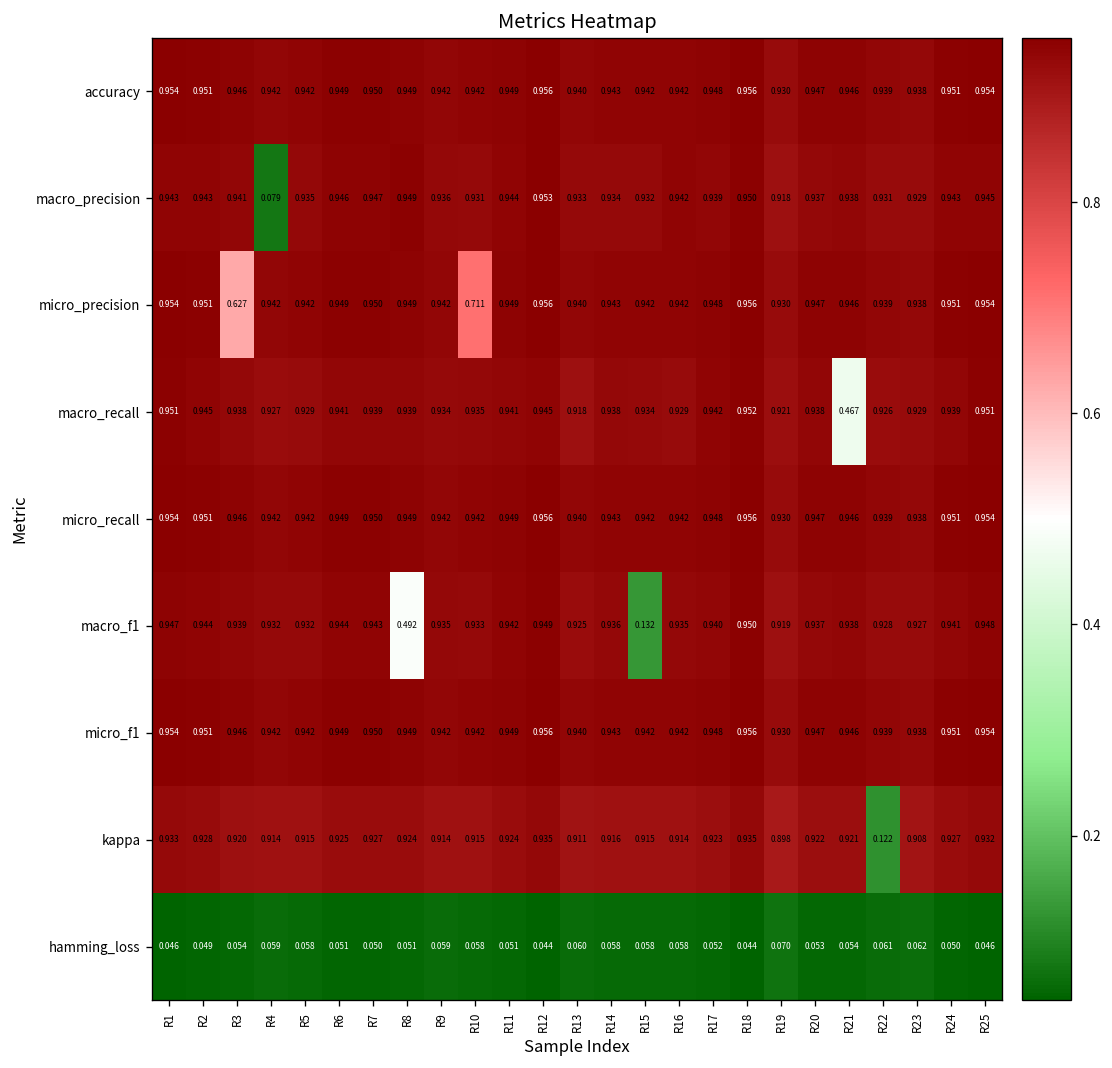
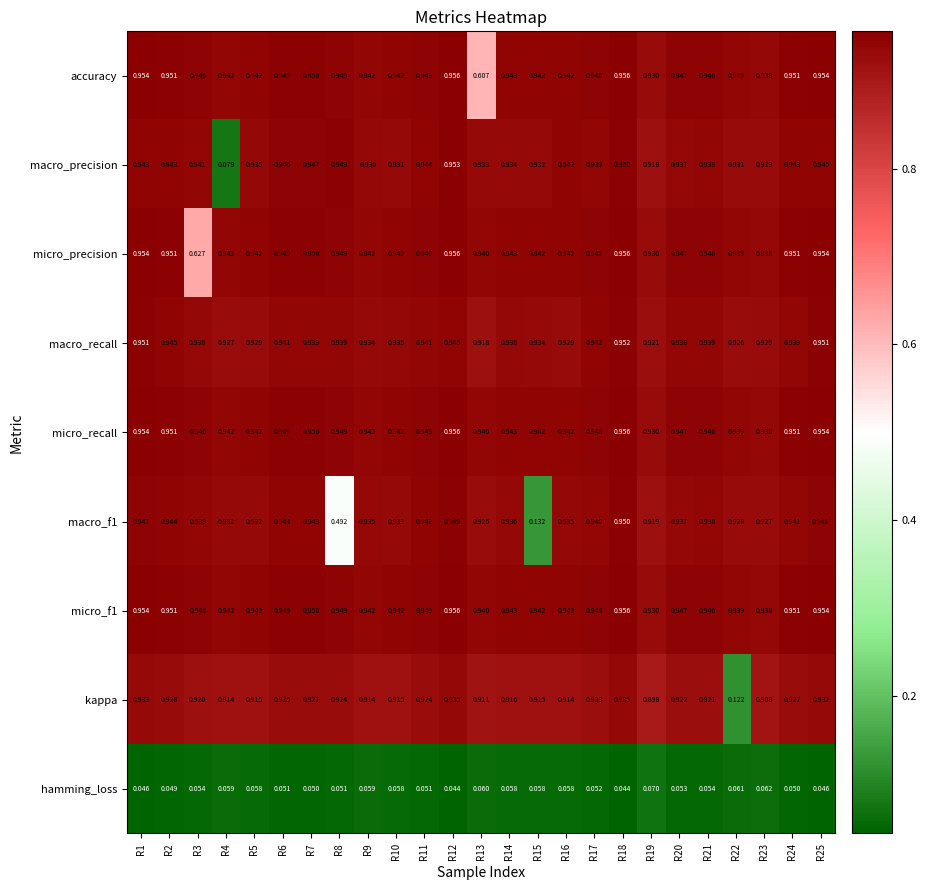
  {
    "accuracy": {
      "R1": 0.954,
      "R2": 0.951,
      "R3": 0.946,
      "R4": 0.942,
      "R5": 0.942,
      "R6": 0.949,
      "R7": 0.950,
      "R8": 0.949,
      "R9": 0.942,
      "R10": 0.942,
      "R11": 0.949,
      "R12": 0.956,
-     "R13": 0.940,
+     "R13": 0.607,
      "R14": 0.943,
      "R15": 0.942,
      "R16": 0.942,
      "R17": 0.948,
      "R18": 0.956,
      "R19": 0.930,
      "R20": 0.947,
      "R21": 0.946,
      "R22": 0.939,
      "R23": 0.938,
      "R24": 0.951,
      "R25": 0.954
    },
    "micro_precision": {
      "R1": 0.954,
      "R2": 0.951,
      "R3": 0.627,
      "R4": 0.942,
      "R5": 0.942,
      "R6": 0.949,
      "R7": 0.950,
      "R8": 0.949,
      "R9": 0.942,
-     "R10": 0.711,
+     "R10": 0.942,
      "R11": 0.949,
      "R12": 0.956,
      "R13": 0.940,
      "R14": 0.943,
      "R15": 0.942,
      "R16": 0.942,
      "R17": 0.948,
      "R18": 0.956,
      "R19": 0.930,
      "R20": 0.947,
      "R21": 0.946,
      "R22": 0.939,
      "R23": 0.938,
      "R24": 0.951,
      "R25": 0.954
    },
    "macro_recall": {
      "R1": 0.951,
      "R2": 0.945,
      "R3": 0.938,
      "R4": 0.927,
      "R5": 0.929,
      "R6": 0.941,
      "R7": 0.939,
      "R8": 0.939,
      "R9": 0.934,
      "R10": 0.935,
      "R11": 0.941,
      "R12": 0.945,
      "R13": 0.918,
      "R14": 0.938,
      "R15": 0.934,
      "R16": 0.929,
      "R17": 0.942,
      "R18": 0.952,
      "R19": 0.921,
      "R20": 0.938,
-     "R21": 0.467,
+     "R21": 0.939,
      "R22": 0.926,
      "R23": 0.929,
      "R24": 0.939,
      "R25": 0.951
    }
  }
